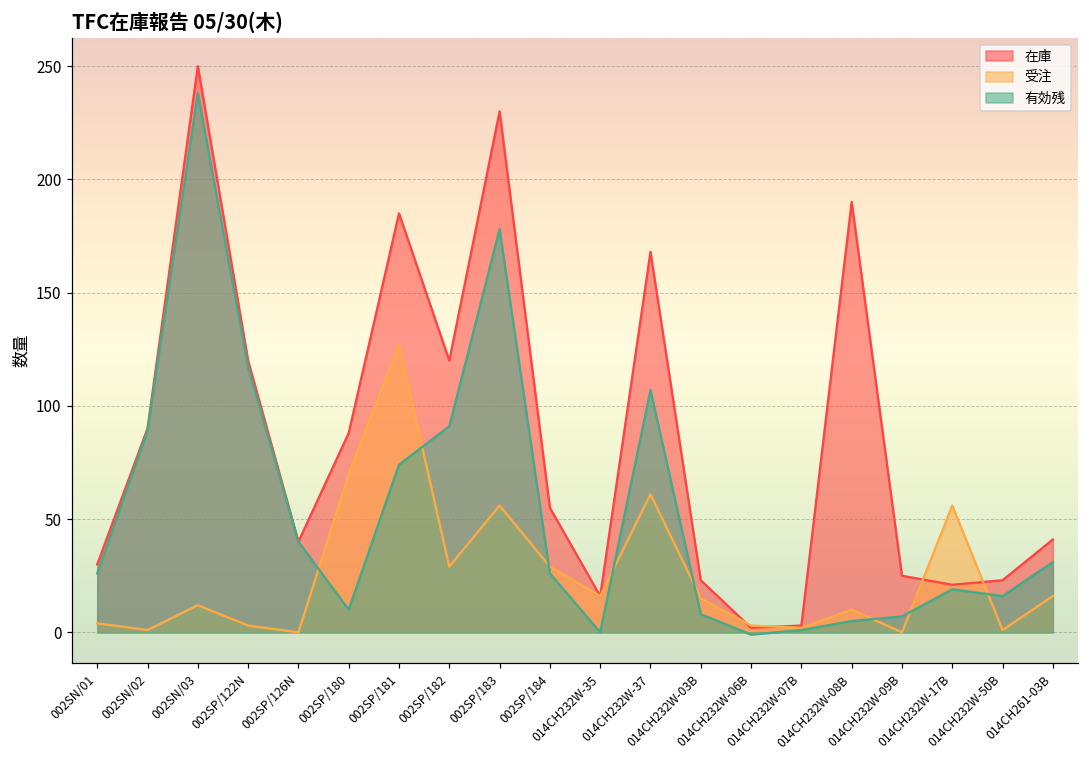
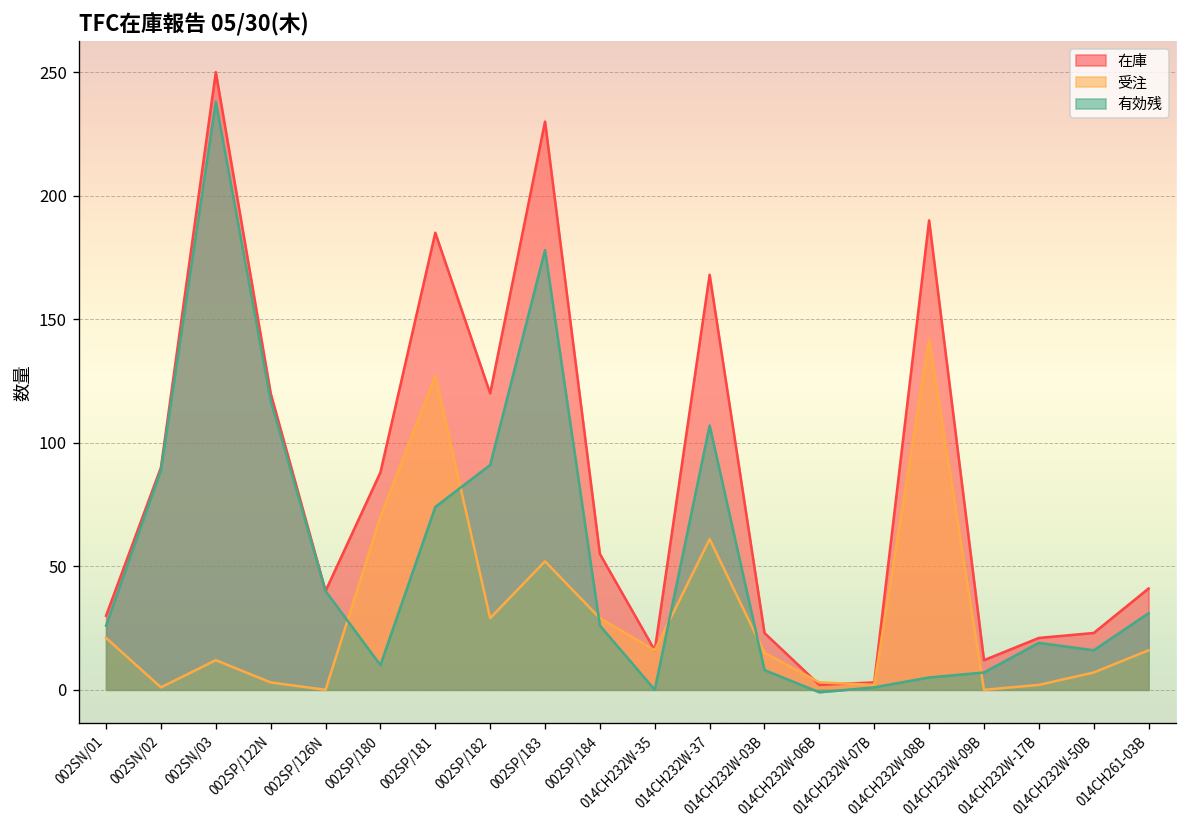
  {
    "在庫": {
      "002SN/01": 30,
      "002SN/03": 250,
      "002SP/122N": 120,
      "002SP/180": 88,
      "002SP/181": 185,
      "002SP/182": 120,
      "002SP/183": 230,
      "002SP/184": 55,
      "014CH232W-37": 168,
      "014CH232W-03B": 23,
      "014CH232W-08B": 190,
-     "014CH232W-09B": 25,
+     "014CH232W-09B": 12,
      "014CH232W-17B": 21,
      "014CH232W-50B": 23,
      "014CH261-03B": 41
    },
    "受注": {
-     "002SN/01": 4,
+     "002SN/01": 21,
      "002SN/02": 1,
      "002SN/03": 12,
      "002SP/122N": 3,
      "002SP/126N": 0,
      "002SP/180": 70,
      "002SP/181": 127,
      "002SP/182": 29,
-     "002SP/183": 56,
+     "002SP/183": 52,
      "002SP/184": 29,
      "014CH232W-37": 61,
      "014CH232W-03B": 15,
-     "014CH232W-08B": 10,
+     "014CH232W-08B": 142,
      "014CH232W-09B": 0,
-     "014CH232W-17B": 56,
-     "014CH232W-50B": 1,
+     "014CH232W-17B": 2,
+     "014CH232W-50B": 7,
      "014CH261-03B": 16
    }
  }
